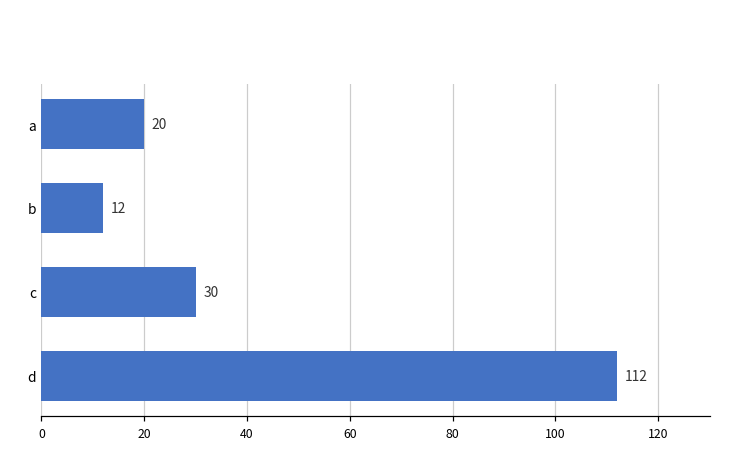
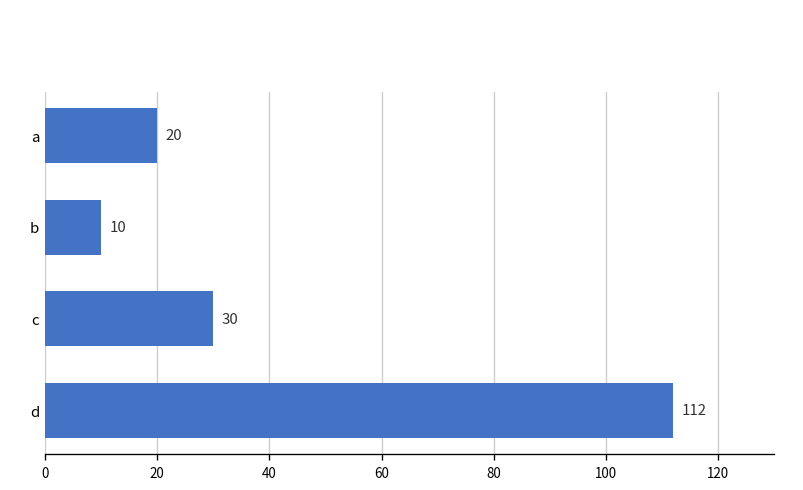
  {
    "a": 20,
-   "b": 12,
+   "b": 10,
    "c": 30,
    "d": 112
  }
